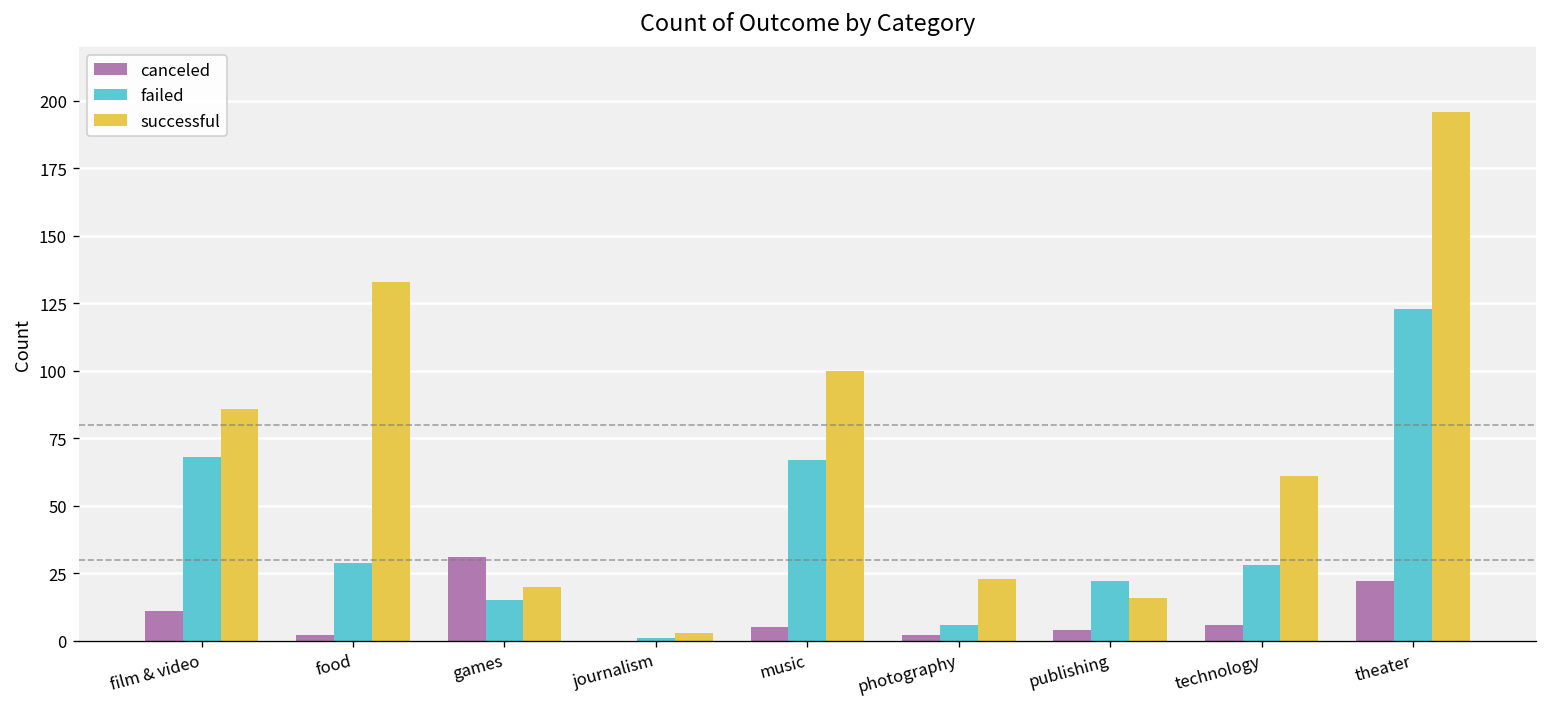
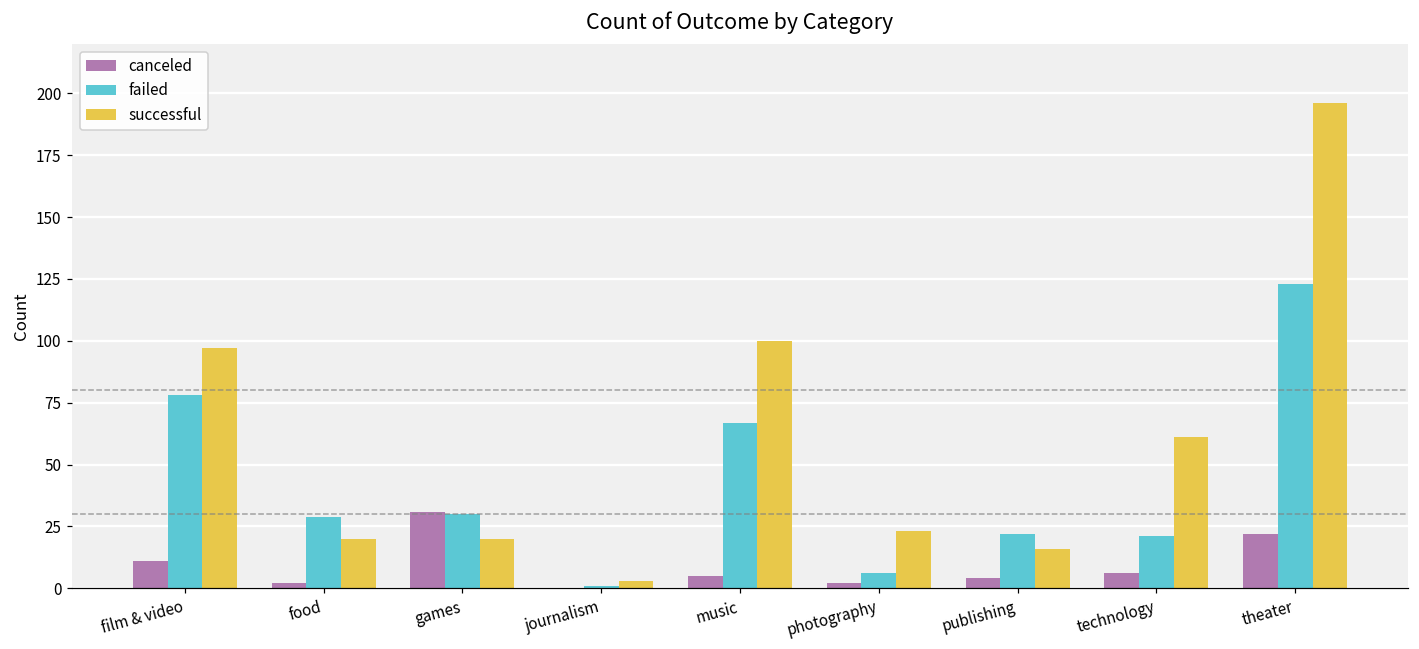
  {
    "canceled": {
      "film & video": 11,
      "food": 2,
      "games": 31,
      "journalism": 0,
      "music": 5,
      "photography": 2,
      "publishing": 4,
      "technology": 6,
      "theater": 22
    },
    "failed": {
-     "film & video": 68,
+     "film & video": 78,
      "food": 29,
-     "games": 15,
+     "games": 30,
      "music": 67,
      "photography": 6,
      "publishing": 22,
-     "technology": 28,
+     "technology": 21,
      "theater": 123
    },
    "successful": {
-     "film & video": 86,
-     "food": 133,
+     "film & video": 97,
+     "food": 20,
      "games": 20,
      "journalism": 3,
      "music": 100,
      "photography": 23,
      "publishing": 16,
      "technology": 61,
      "theater": 196
    }
  }
